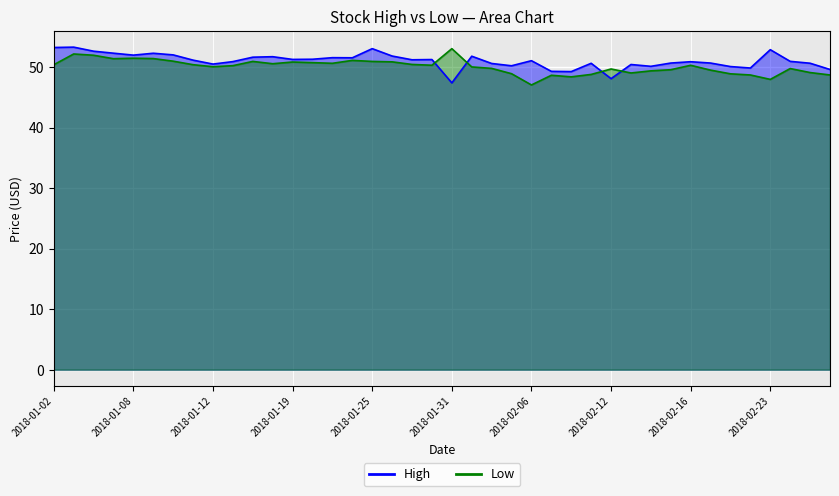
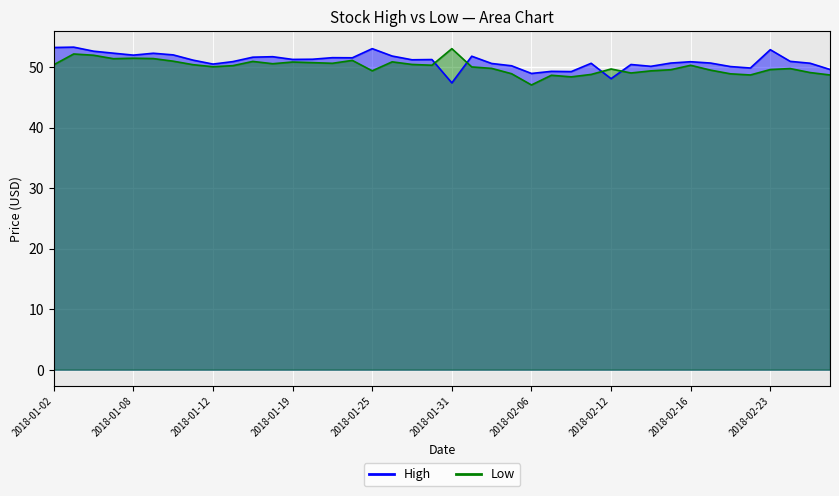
  {
    "High": {
      "2018-01-02": 53,
      "2018-01-08": 52,
      "2018-01-12": 51,
      "2018-01-19": 51,
      "2018-01-25": 53,
      "2018-01-31": 47,
-     "2018-02-06": 51,
+     "2018-02-06": 49,
      "2018-02-12": 48,
      "2018-02-16": 51,
      "2018-02-23": 53
    },
    "Low": {
      "2018-01-02": 50,
      "2018-01-08": 51,
      "2018-01-12": 50,
      "2018-01-19": 51,
-     "2018-01-25": 51,
+     "2018-01-25": 49,
      "2018-01-31": 53,
      "2018-02-06": 47,
      "2018-02-12": 50,
      "2018-02-16": 50,
-     "2018-02-23": 48
+     "2018-02-23": 50
    }
  }
